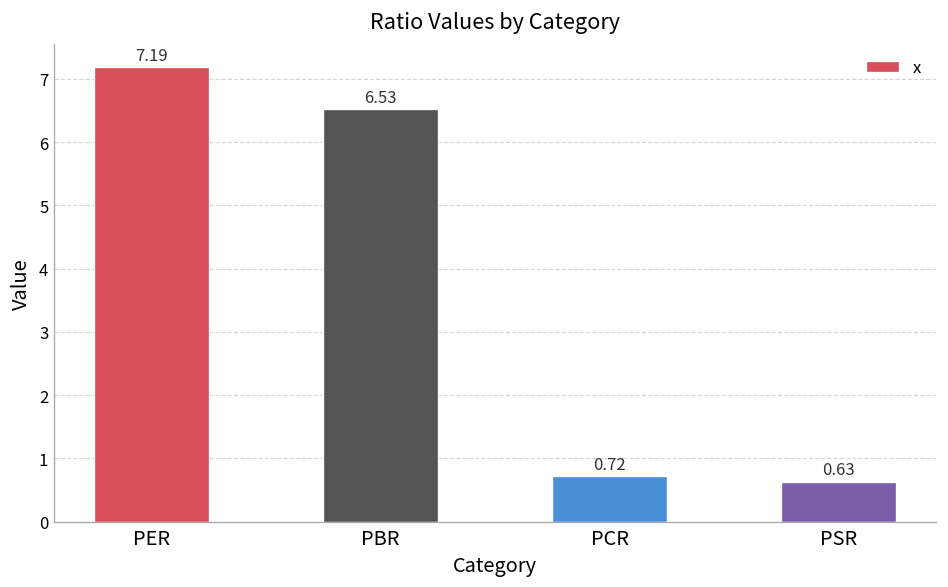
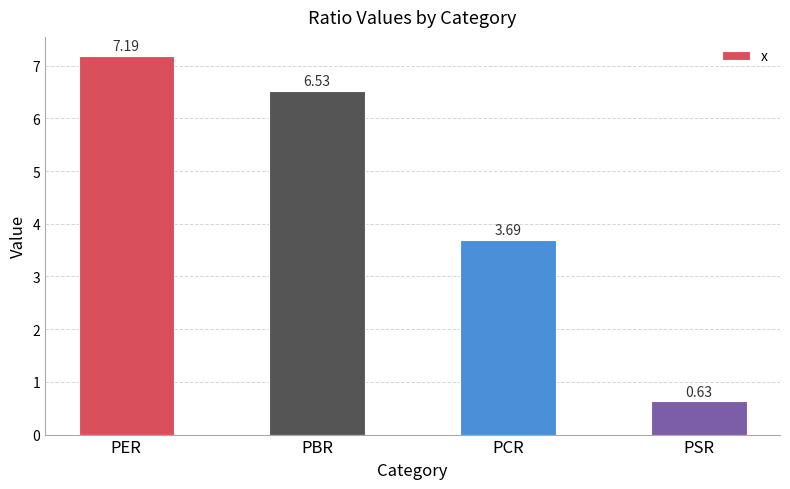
  {
    "PER": 7.19,
    "PBR": 6.53,
-   "PCR": 0.72,
+   "PCR": 3.69,
    "PSR": 0.63
  }
